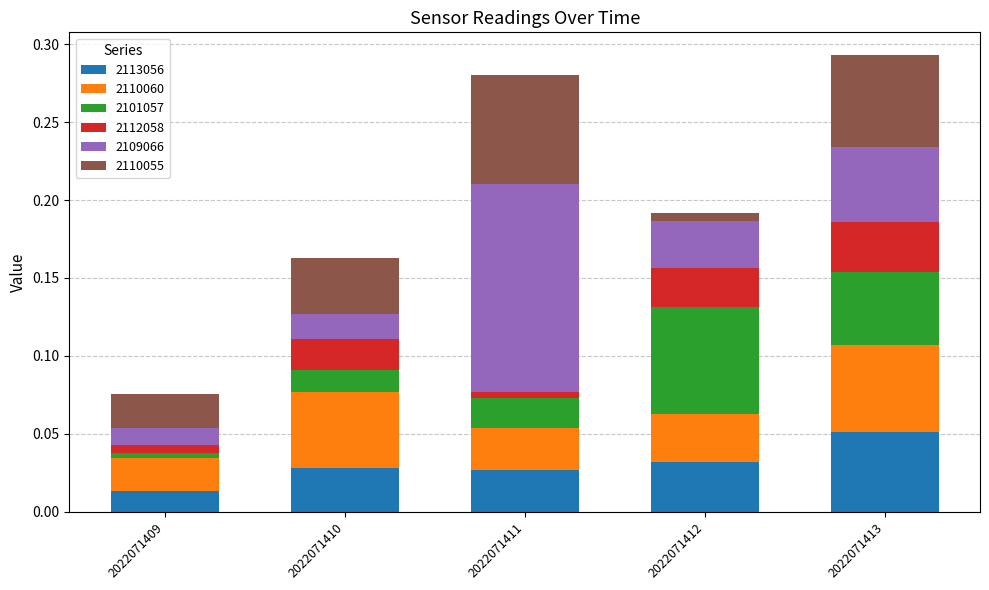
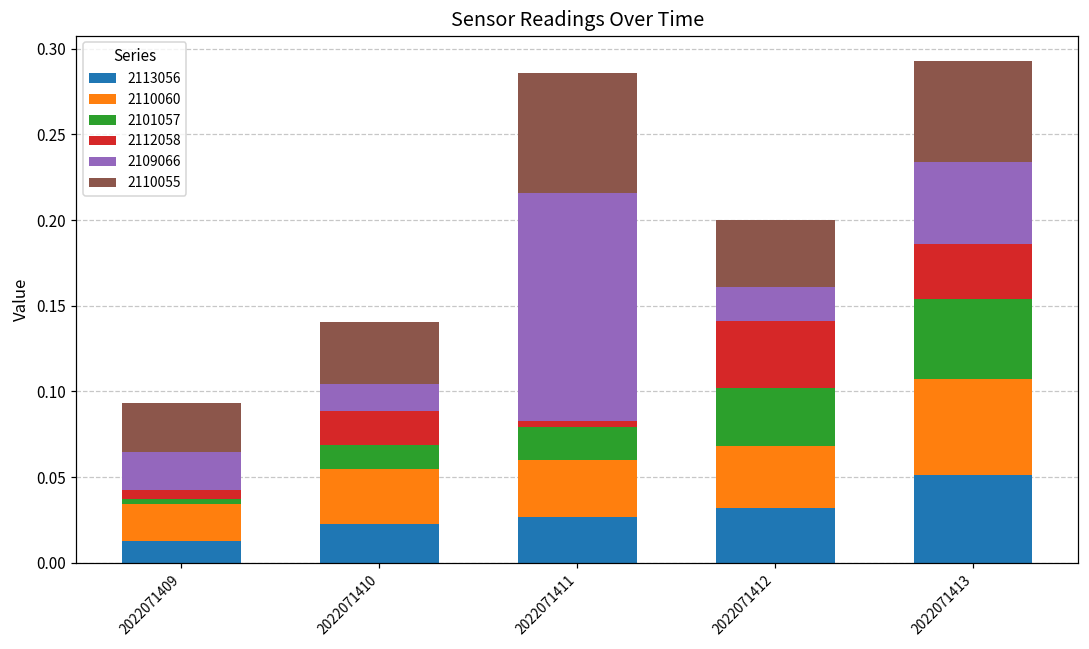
  {
    "2113056": {
      "2022071409": 0.013,
-     "2022071410": 0.028,
+     "2022071410": 0.023,
      "2022071411": 0.027,
      "2022071412": 0.032,
      "2022071413": 0.051
    },
    "2110060": {
      "2022071409": 0.021,
-     "2022071410": 0.049,
-     "2022071411": 0.027,
-     "2022071412": 0.031,
+     "2022071410": 0.032,
+     "2022071411": 0.033,
+     "2022071412": 0.036,
      "2022071413": 0.056
    },
    "2101057": {
      "2022071409": 0.003,
      "2022071410": 0.014,
      "2022071411": 0.019,
-     "2022071412": 0.069,
+     "2022071412": 0.034,
      "2022071413": 0.047
    },
    "2112058": {
      "2022071409": 0.005,
      "2022071410": 0.020,
      "2022071411": 0.004,
-     "2022071412": 0.025,
+     "2022071412": 0.039,
      "2022071413": 0.032
    },
    "2109066": {
-     "2022071409": 0.011,
+     "2022071409": 0.022,
      "2022071410": 0.016,
      "2022071411": 0.133,
-     "2022071412": 0.03,
+     "2022071412": 0.02,
      "2022071413": 0.048
    },
    "2110055": {
-     "2022071409": 0.022,
+     "2022071409": 0.029,
      "2022071410": 0.036,
      "2022071411": 0.070,
-     "2022071412": 0.005,
+     "2022071412": 0.039,
      "2022071413": 0.059
    }
  }
